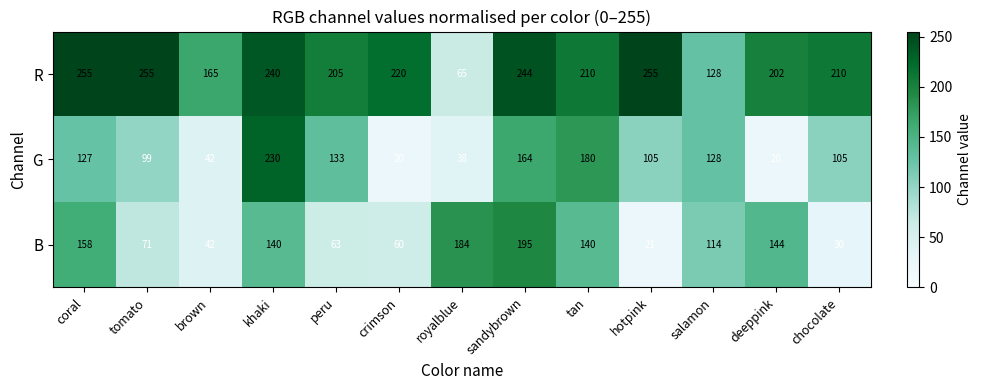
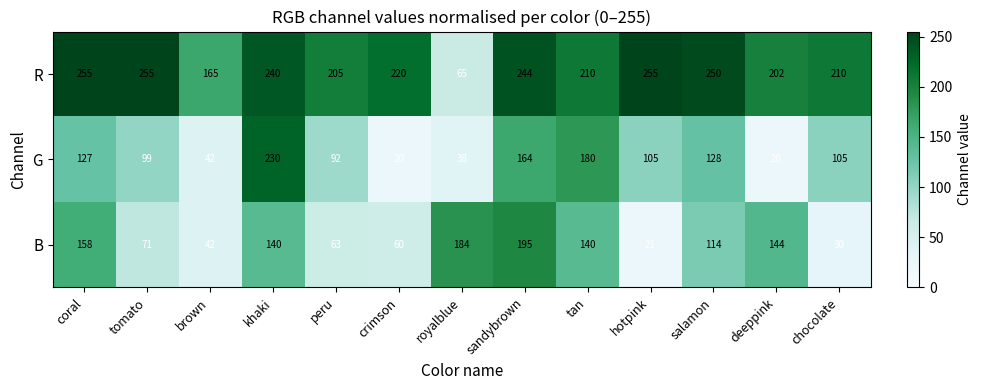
  {
    "R": {
      "coral": 255,
      "tomato": 255,
      "brown": 165,
      "khaki": 240,
      "peru": 205,
      "crimson": 220,
      "royalblue": 65,
      "sandybrown": 244,
      "tan": 210,
      "hotpink": 255,
-     "salamon": 128,
+     "salamon": 250,
      "deeppink": 202,
      "chocolate": 210
    },
    "G": {
      "coral": 127,
      "tomato": 99,
      "khaki": 230,
-     "peru": 133,
+     "peru": 92,
      "sandybrown": 164,
      "tan": 180,
      "hotpink": 105,
      "salamon": 128,
      "chocolate": 105
    },
    "B": {
      "coral": 158,
      "tomato": 71,
      "khaki": 140,
      "peru": 63,
      "crimson": 60,
      "royalblue": 184,
      "sandybrown": 195,
      "tan": 140,
      "salamon": 114,
      "deeppink": 144
    }
  }
